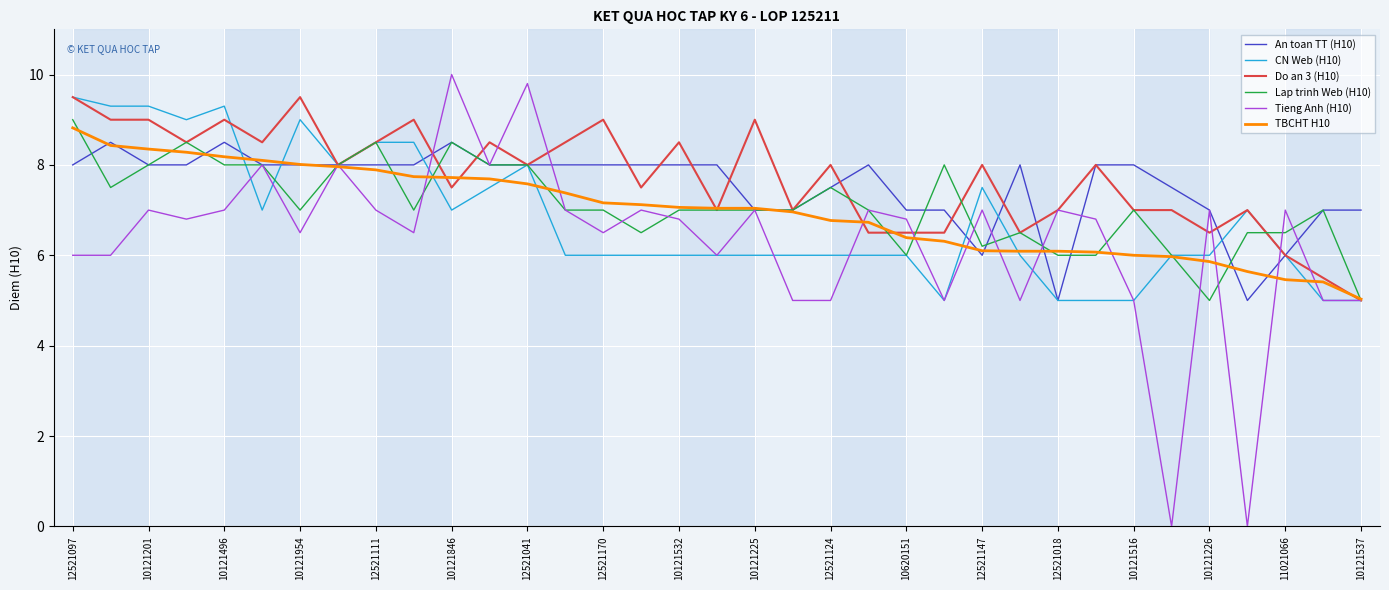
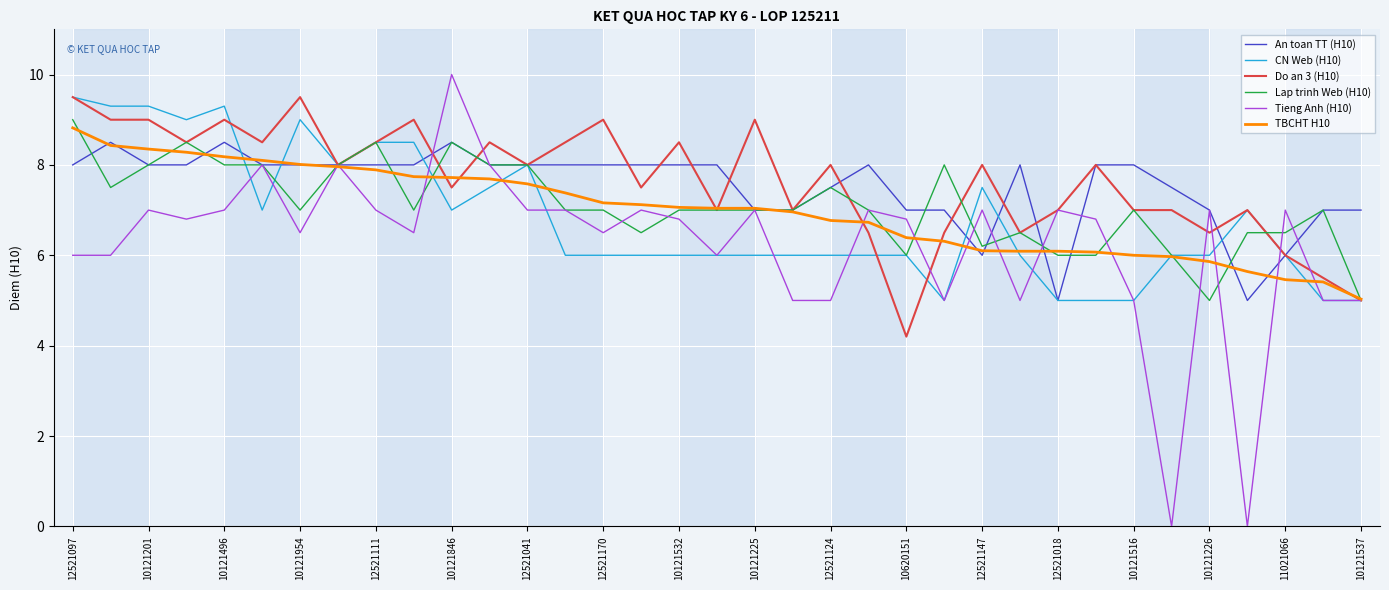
  {
    "An toan TT (H10)": {
      "12521097": 8.0,
      "10121496": 8.5,
      "12521111": 8.0,
      "12521170": 8.0,
      "10121532": 8.0,
      "10620151": 7.0,
      "12521147": 6.0,
      "10121516": 8.0,
      "10121537": 7.0
    },
    "CN Web (H10)": {
      "10121201": 9.3,
      "10121496": 9.3,
      "10121954": 9.0,
      "10121846": 7.0,
      "12521170": 6.0,
      "10121532": 6.0,
      "10121225": 6.0,
      "12521124": 6.0,
      "12521147": 7.5,
      "10121226": 6.0
    },
    "Do an 3 (H10)": {
      "10121201": 9.0,
      "10121496": 9.0,
      "10121954": 9.5,
      "10121846": 7.5,
      "12521170": 9.0,
      "10121532": 8.5,
      "10121225": 9.0,
      "12521124": 8.0,
-     "10620151": 6.5,
+     "10620151": 4.2,
      "12521147": 8.0,
      "10121226": 6.5
    },
    "Lap trinh Web (H10)": {
      "12521097": 9.0,
      "10121496": 8.0,
      "10121954": 7.0,
      "12521170": 7.0,
      "10121532": 7.0,
      "12521147": 6.2,
      "12521018": 6.0,
      "10121226": 5.0,
      "11021066": 6.5
    },
    "Tieng Anh (H10)": {
      "12521097": 6.0,
      "10121201": 7.0,
      "10121496": 7.0,
      "10121954": 6.5,
      "12521111": 7.0,
      "10121846": 10.0,
-     "12521041": 9.8,
+     "12521041": 7.0,
      "12521170": 6.5,
      "10121532": 6.8,
      "12521124": 5.0,
      "10620151": 6.8,
      "12521147": 7.0,
      "11021066": 7.0
    },
    "TBCHT H10": {
      "12521097": 8.8,
      "10121201": 8.4,
      "10121496": 8.2,
      "12521111": 7.9,
      "10121846": 7.7,
      "12521041": 7.6,
      "12521170": 7.2,
      "10121532": 7.1,
      "12521124": 6.8,
      "10620151": 6.4,
      "12521147": 6.1,
      "12521018": 6.1,
      "10121516": 6.0,
      "10121226": 5.9,
      "11021066": 5.5
    }
  }
